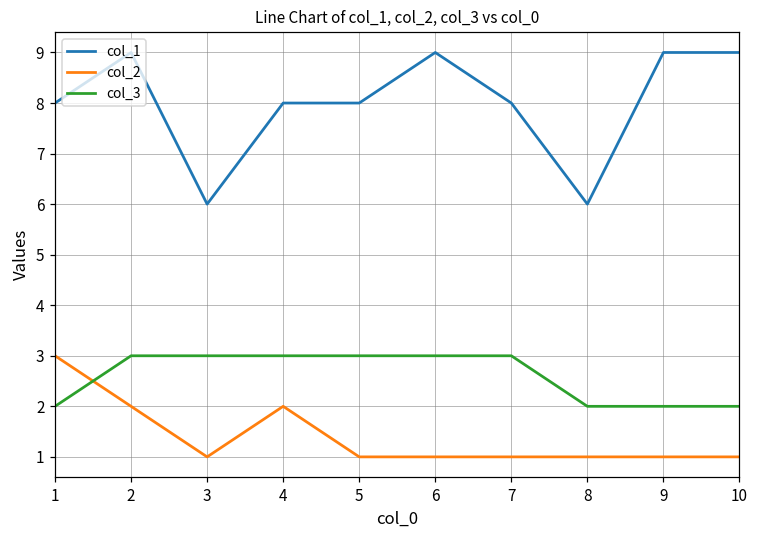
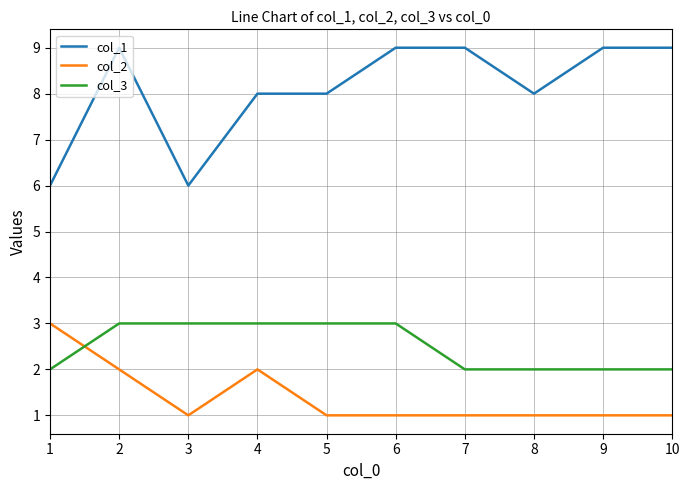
  {
    "col_1": {
-     "1": 8,
+     "1": 6,
      "3": 6,
      "4": 8,
      "5": 8,
      "6": 9,
-     "7": 8,
-     "8": 6,
+     "7": 9,
+     "8": 8,
      "9": 9,
      "10": 9
    },
    "col_2": {
      "1": 3,
      "2": 2,
      "3": 1,
      "4": 2,
      "5": 1,
      "6": 1,
      "7": 1,
      "8": 1,
      "9": 1,
      "10": 1
    },
    "col_3": {
      "1": 2,
      "2": 3,
      "3": 3,
      "4": 3,
      "5": 3,
      "6": 3,
-     "7": 3,
+     "7": 2,
      "8": 2,
      "9": 2,
      "10": 2
    }
  }
